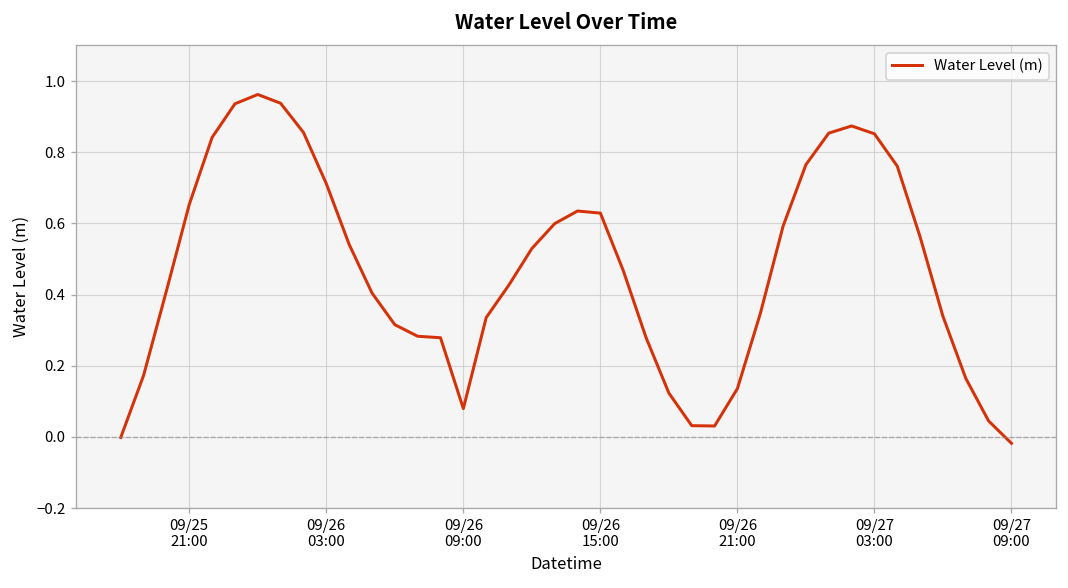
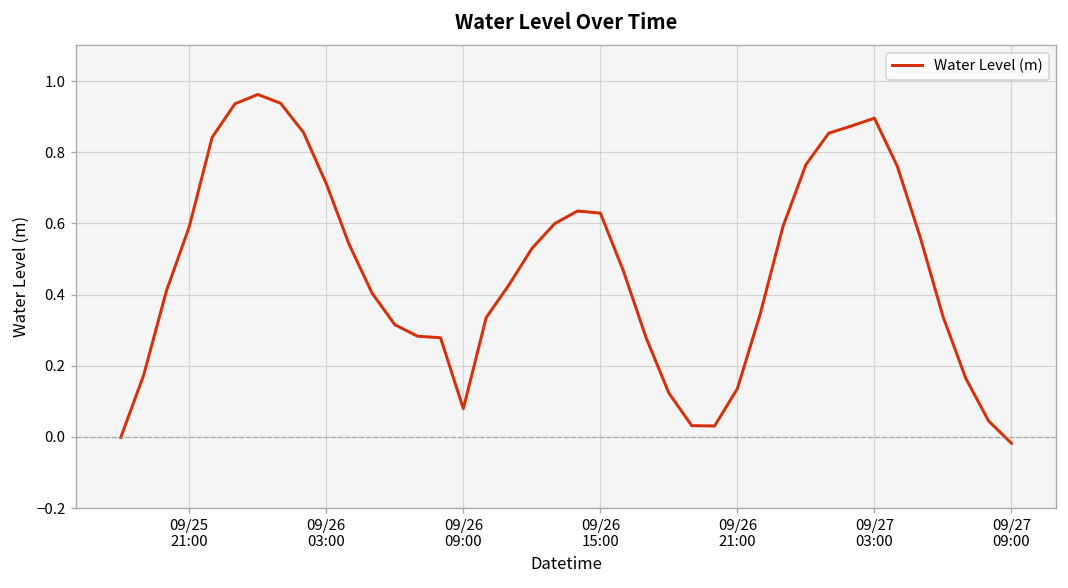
  {
-   "09/25 21:00": 0.65,
+   "09/25 21:00": 0.59,
    "09/26 03:00": 0.71,
    "09/26 09:00": 0.08,
    "09/26 15:00": 0.63,
    "09/26 21:00": 0.14,
-   "09/27 03:00": 0.85,
+   "09/27 03:00": 0.90,
    "09/27 09:00": -0.02
  }
